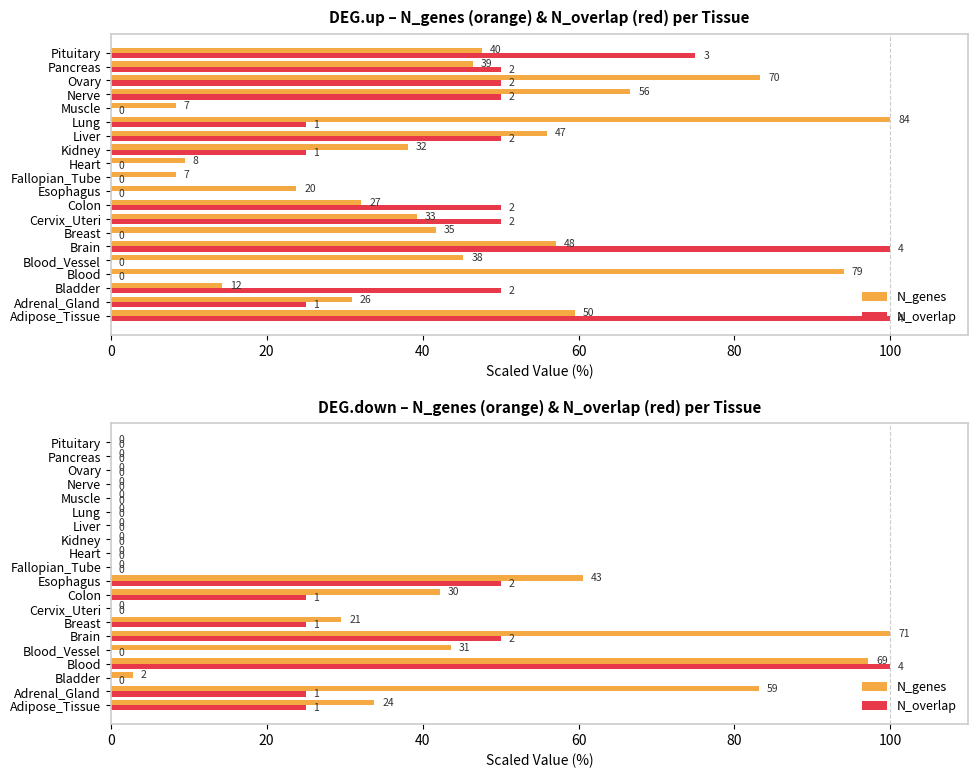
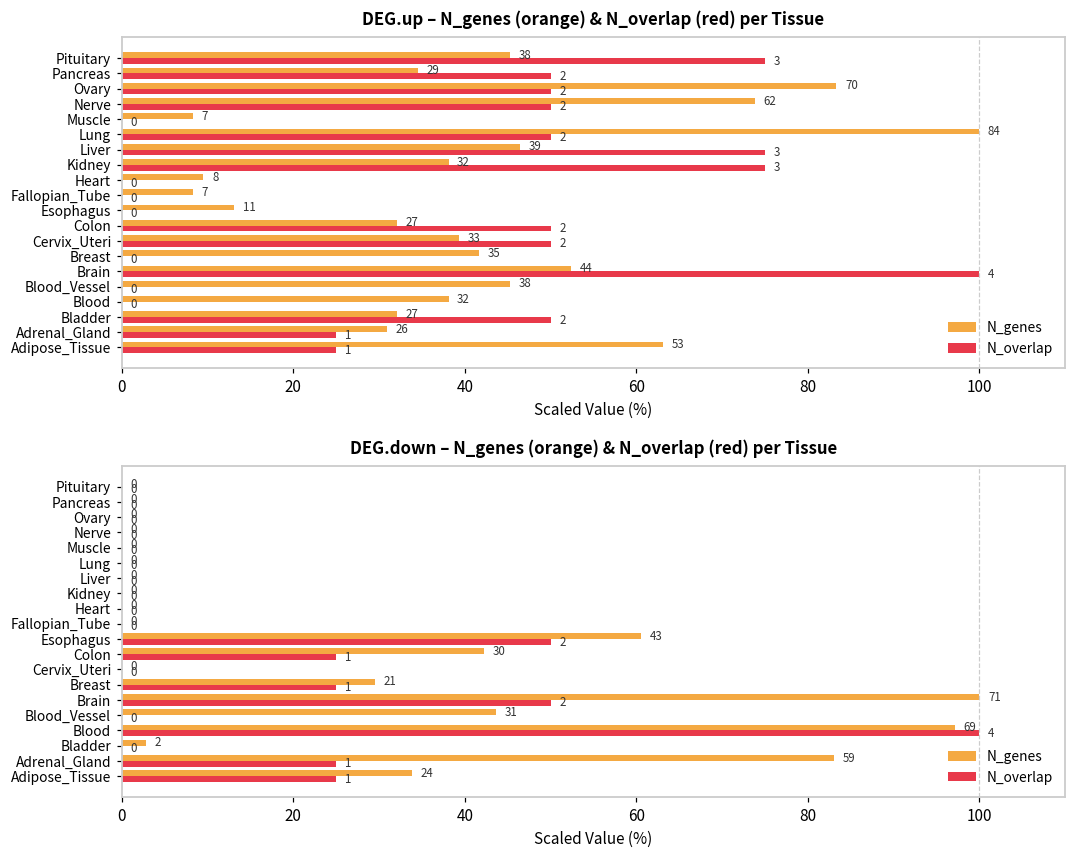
  {
    "DEG.up – N_genes (orange) & N_overlap (red) per Tissue": {
      "N_genes": {
-       "Pituitary": 40,
-       "Pancreas": 39,
-       "Nerve": 56,
-       "Liver": 47,
+       "Pituitary": 38,
+       "Pancreas": 29,
+       "Nerve": 62,
+       "Liver": 39,
        "Fallopian_Tube": 8,
-       "Esophagus": 20,
-       "Brain": 48,
-       "Blood": 79,
-       "Bladder": 12,
-       "Adipose_Tissue": 50
+       "Esophagus": 11,
+       "Brain": 44,
+       "Blood": 32,
+       "Bladder": 27,
+       "Adipose_Tissue": 53
      },
      "N_overlap": {
        "Muscle": 0,
-       "Lung": 1,
-       "Liver": 2,
-       "Kidney": 1,
+       "Lung": 2,
+       "Liver": 3,
+       "Kidney": 3,
        "Heart": 0,
        "Fallopian_Tube": 0,
        "Esophagus": 0,
        "Breast": 0,
        "Blood_Vessel": 0,
        "Blood": 0,
-       "Adipose_Tissue": 4
+       "Adipose_Tissue": 1
      }
    },
    "DEG.down – N_genes (orange) & N_overlap (red) per Tissue": {
      "N_genes": {
        "Blood": 97
      },
      "N_overlap": {
        "Blood_Vessel": 0,
        "Bladder": 0
      }
    }
  }
